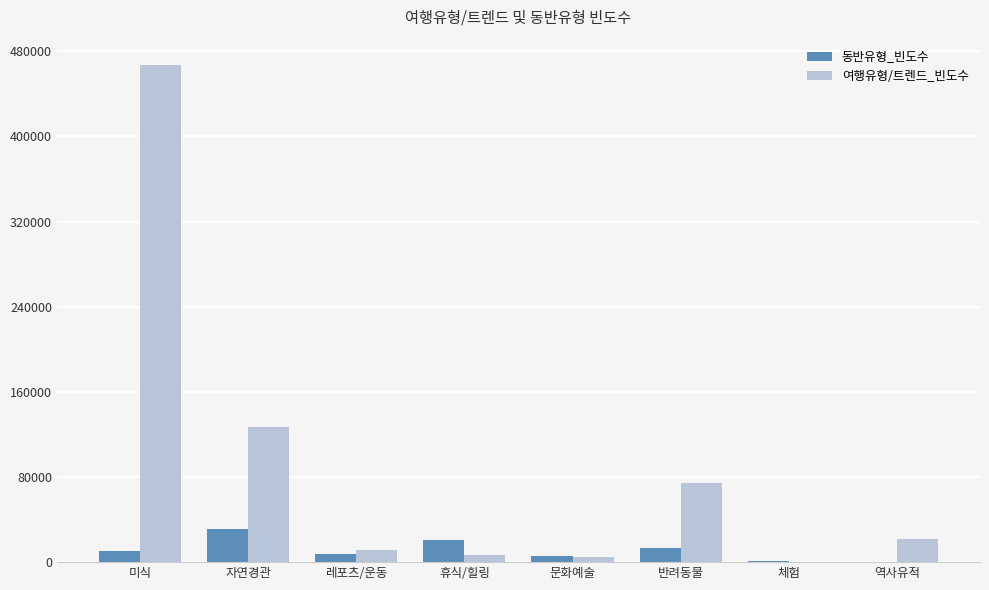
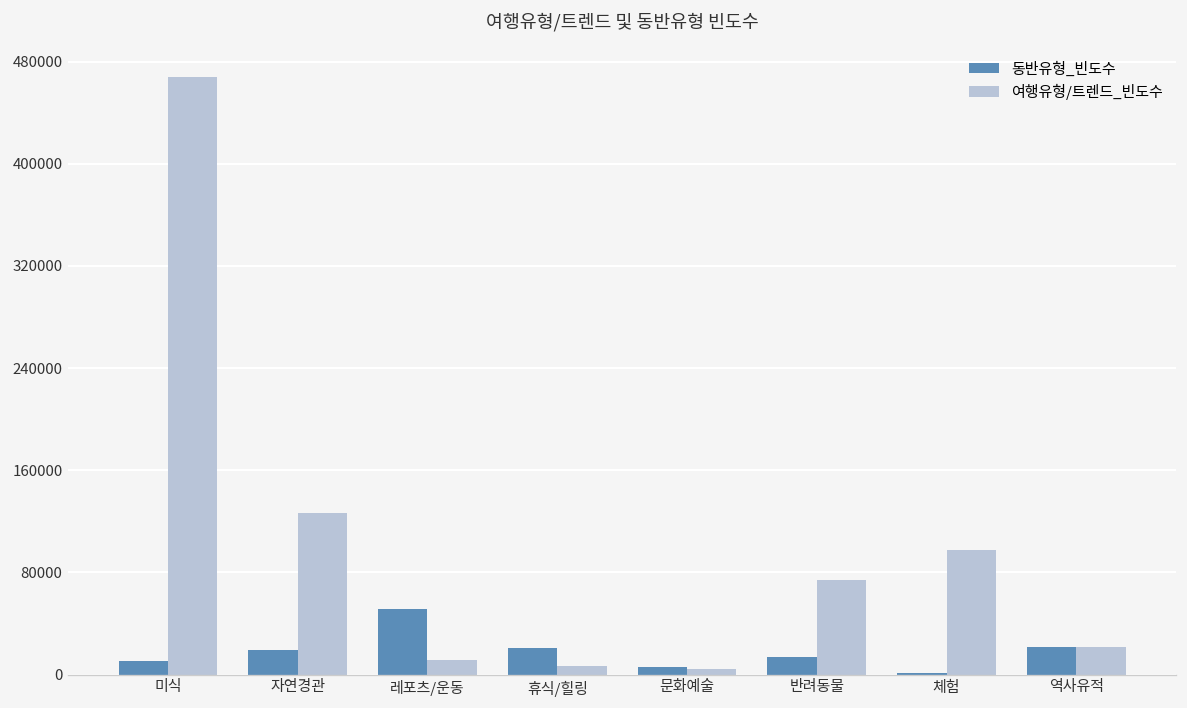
  {
    "동반유형_빈도수": {
      "미식": 11000,
-     "자연경관": 31000,
-     "레포츠/운동": 7000,
+     "자연경관": 20000,
+     "레포츠/운동": 51000,
      "휴식/힐링": 21000,
      "문화예술": 6000,
      "반려동물": 13000,
-     "역사유적": 0
+     "역사유적": 21000
    },
    "여행유형/트렌드_빈도수": {
      "미식": 468000,
      "자연경관": 127000,
      "레포츠/운동": 12000,
      "휴식/힐링": 7000,
      "문화예술": 5000,
      "반려동물": 74000,
-     "체험": 0,
+     "체험": 98000,
      "역사유적": 22000
    }
  }
